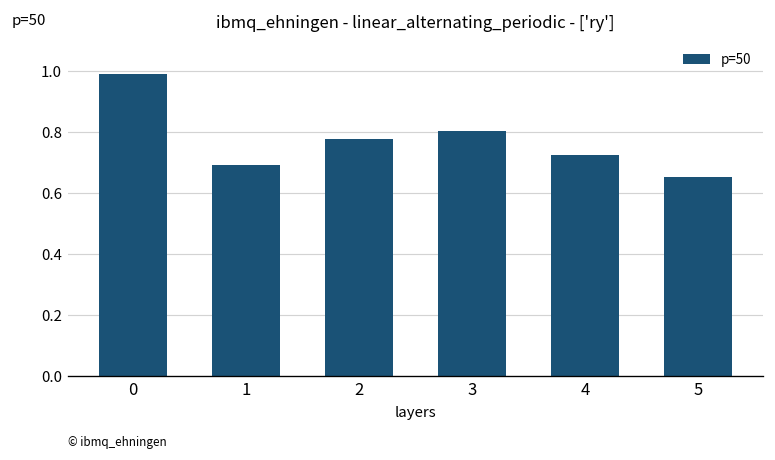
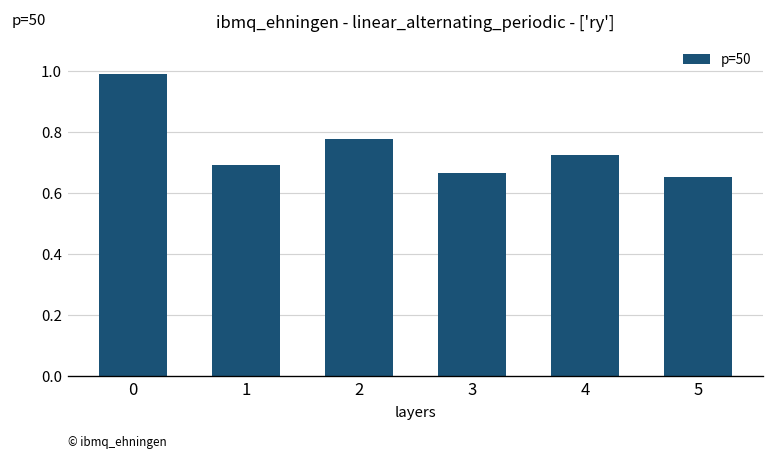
  {
    "0": 0.99,
    "1": 0.69,
    "2": 0.78,
-   "3": 0.80,
+   "3": 0.67,
    "4": 0.73,
    "5": 0.65
  }
